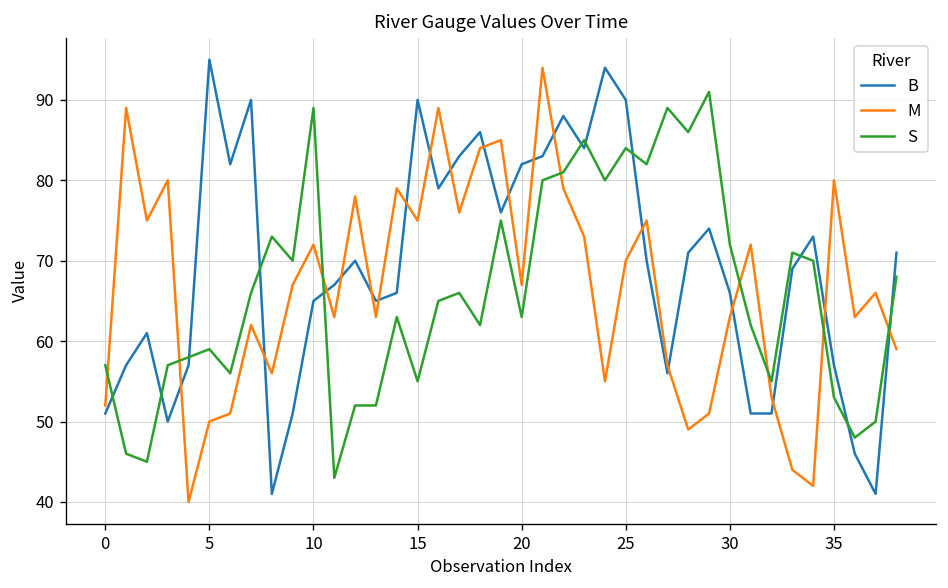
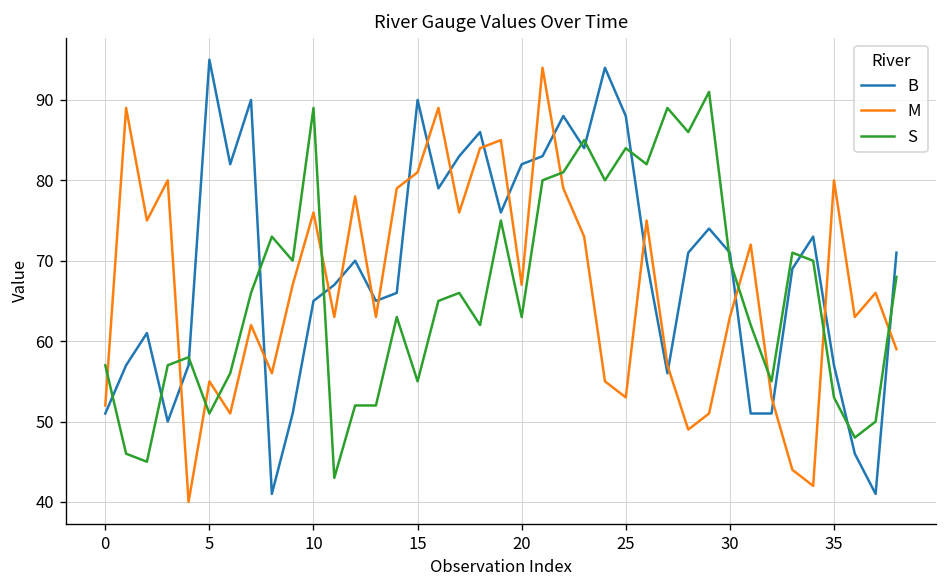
  {
    "B": {
      "0": 51,
      "5": 95,
      "10": 65,
      "15": 90,
      "20": 82,
-     "25": 90,
-     "30": 66,
+     "25": 88,
+     "30": 71,
      "35": 57
    },
    "M": {
      "0": 52,
-     "5": 50,
-     "10": 72,
-     "15": 75,
+     "5": 55,
+     "10": 76,
+     "15": 81,
      "20": 67,
-     "25": 70,
+     "25": 53,
      "30": 63,
      "35": 80
    },
    "S": {
      "0": 57,
-     "5": 59,
+     "5": 51,
      "10": 89,
      "15": 55,
      "20": 63,
      "25": 84,
-     "30": 72,
+     "30": 70,
      "35": 53
    }
  }
